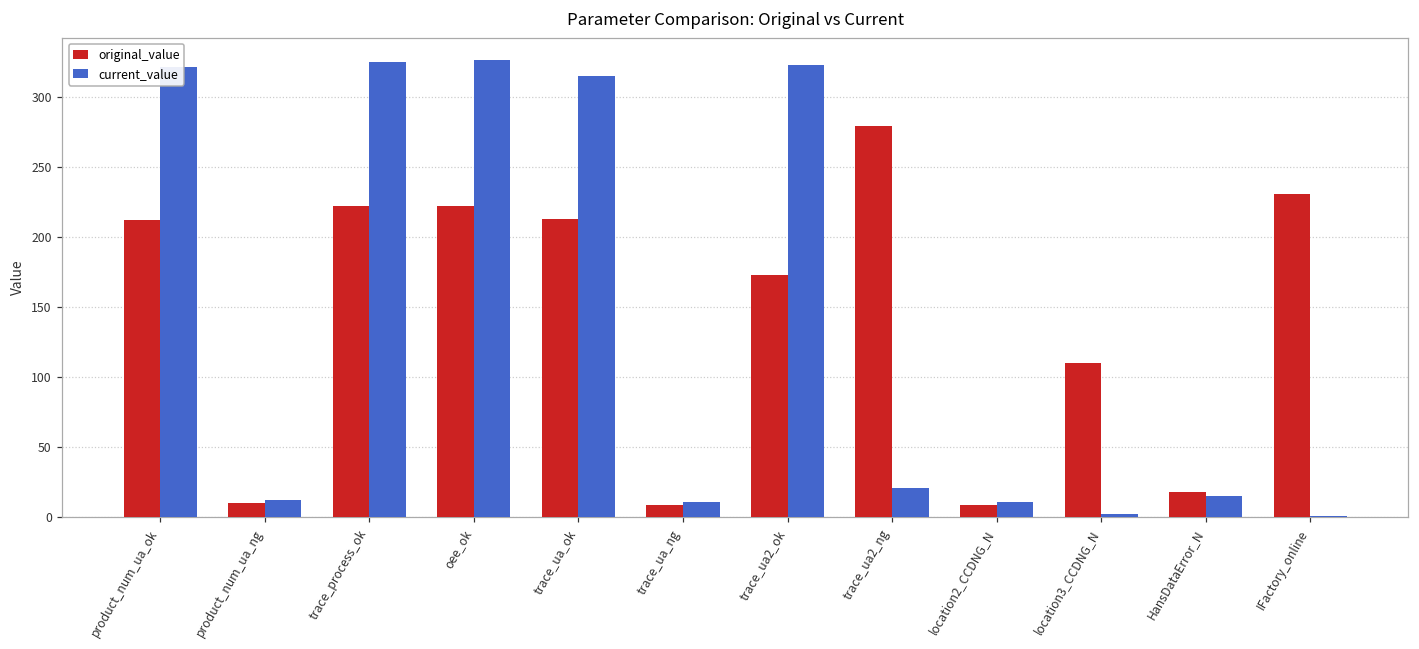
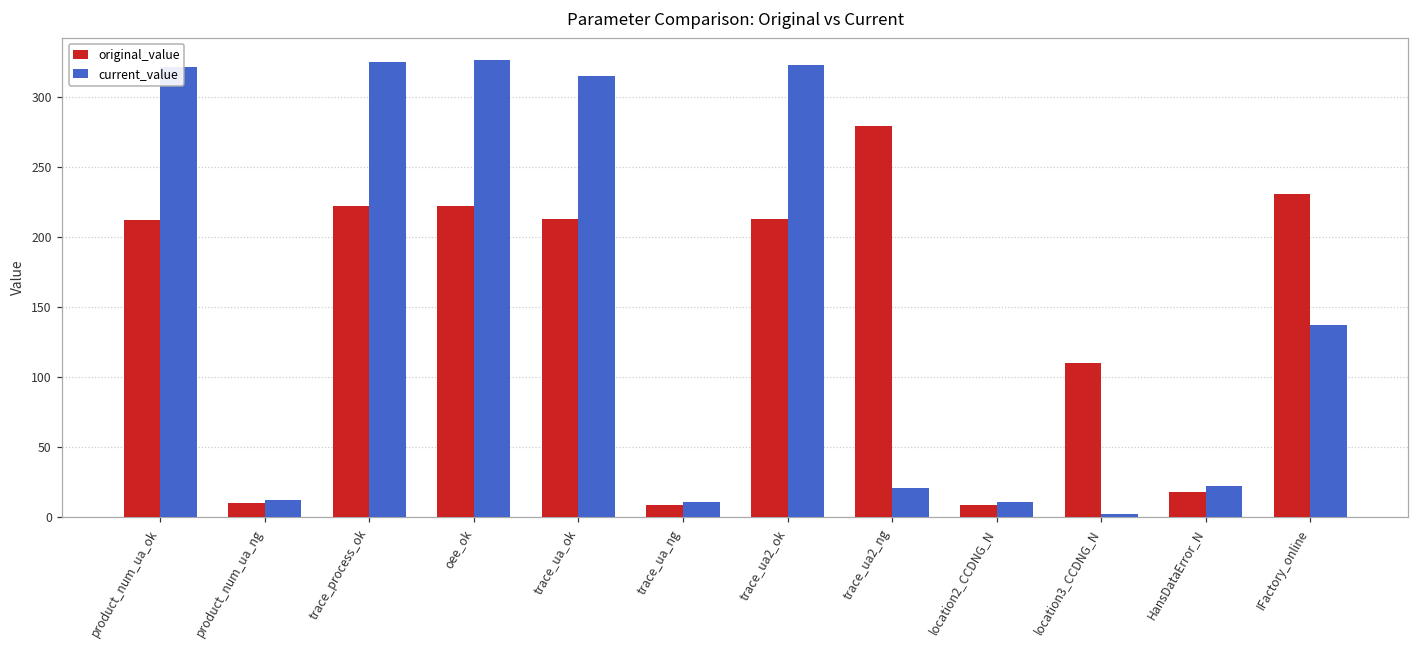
  {
    "original_value": {
      "product_num_ua_ok": 212,
      "product_num_ua_ng": 10,
      "trace_process_ok": 222,
      "oee_ok": 222,
      "trace_ua_ok": 213,
      "trace_ua_ng": 9,
-     "trace_ua2_ok": 173,
+     "trace_ua2_ok": 213,
      "trace_ua2_ng": 279,
      "location2_CCDNG_N": 9,
      "location3_CCDNG_N": 110,
      "HansDataError_N": 18,
      "IFactory_online": 231
    },
    "current_value": {
      "product_num_ua_ng": 12,
      "trace_process_ok": 325,
      "oee_ok": 326,
      "trace_ua_ok": 315,
      "trace_ua_ng": 11,
      "trace_ua2_ok": 323,
      "trace_ua2_ng": 21,
      "location2_CCDNG_N": 11,
      "location3_CCDNG_N": 2,
-     "HansDataError_N": 15,
-     "IFactory_online": 1
+     "HansDataError_N": 22,
+     "IFactory_online": 137
    }
  }
